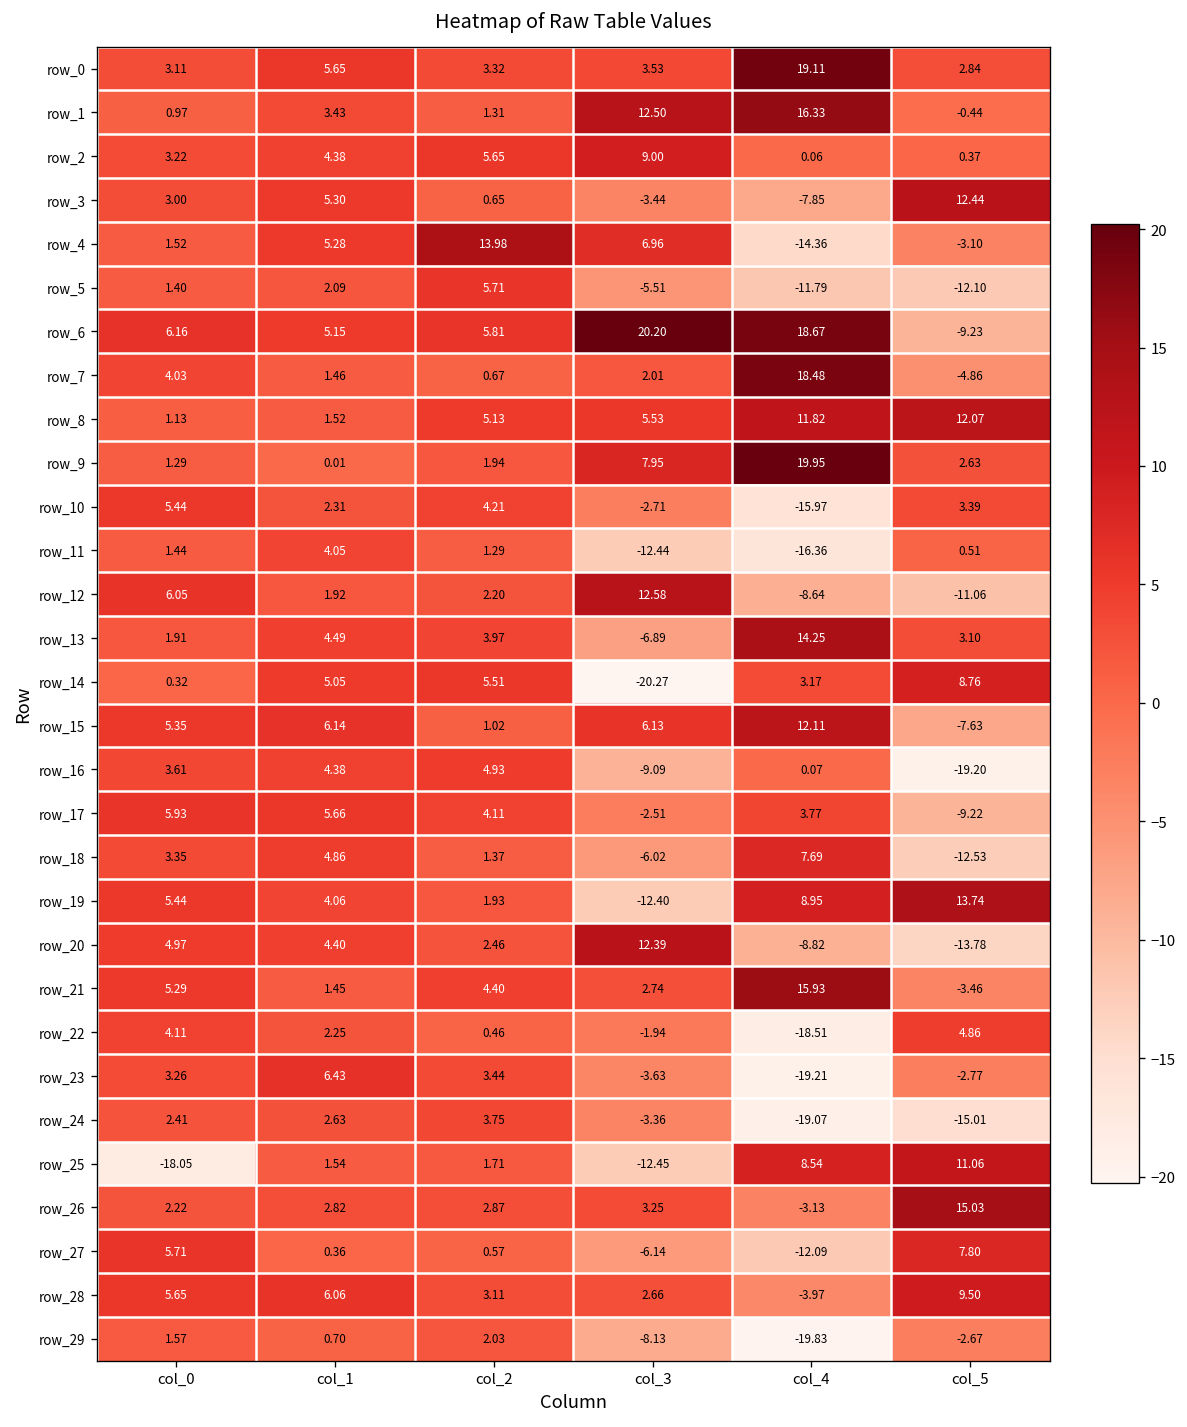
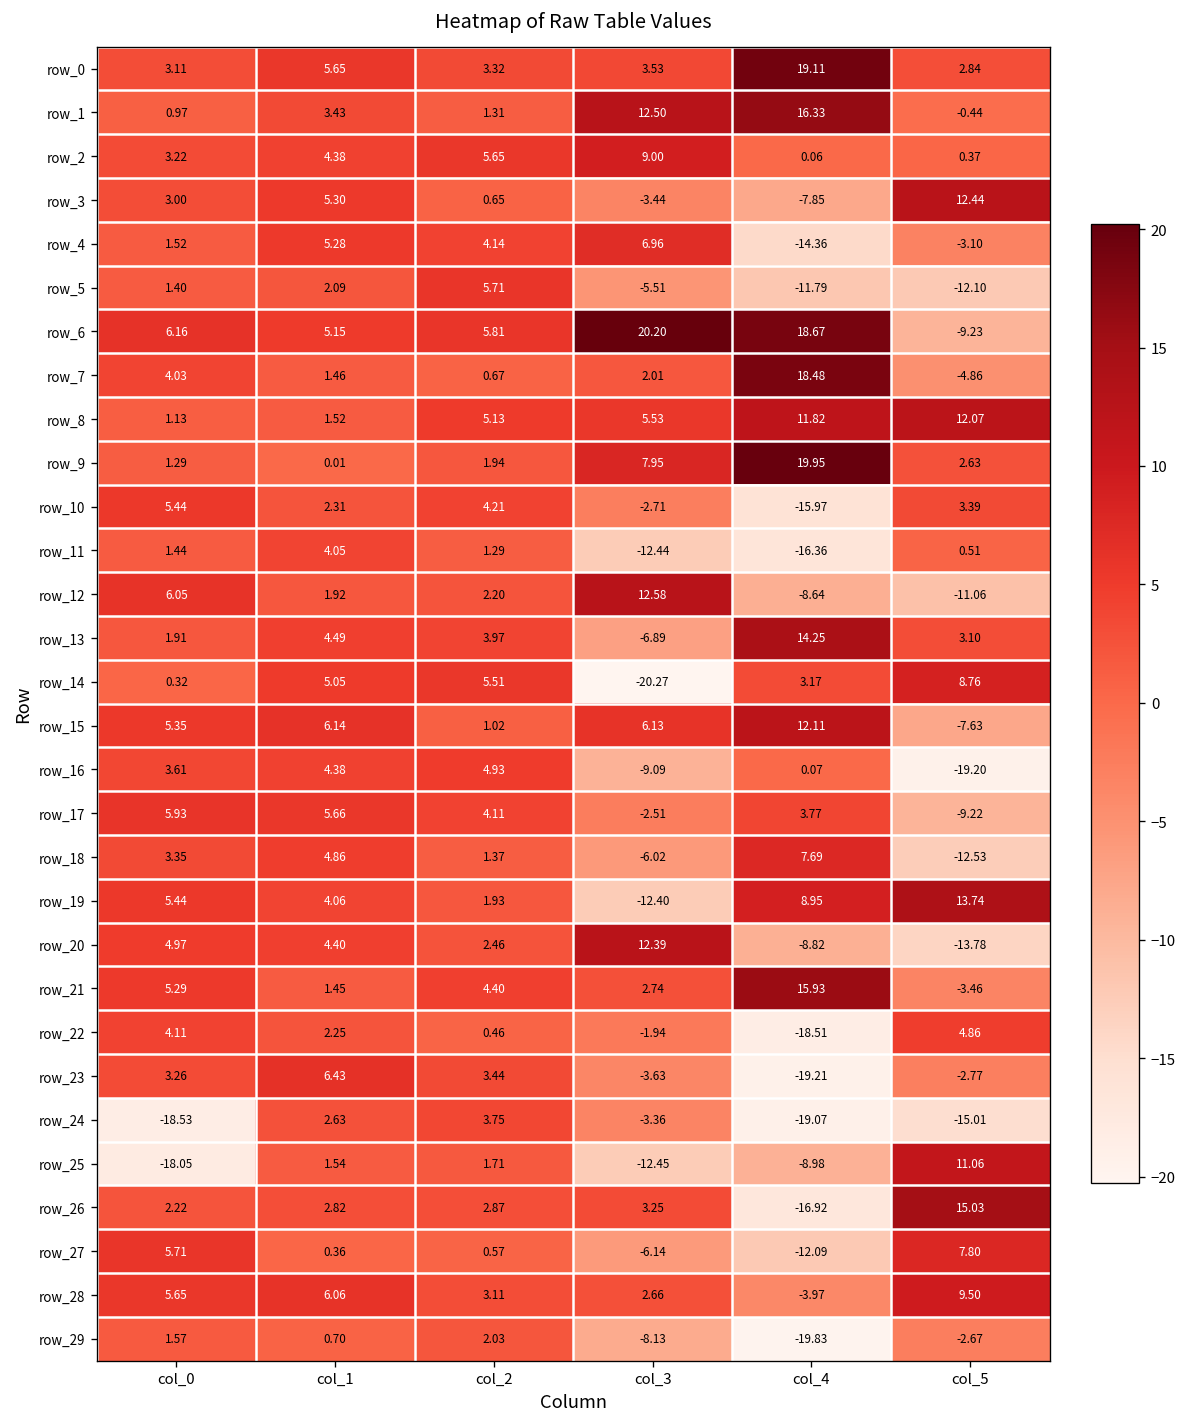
  {
    "row_0": {
      "col_0": 3.11,
      "col_1": 5.65,
      "col_2": 3.32,
      "col_3": 3.53,
      "col_4": 19.11,
      "col_5": 2.84
    },
    "row_1": {
      "col_0": 0.97,
      "col_1": 3.43,
      "col_2": 1.31,
      "col_3": 12.50,
      "col_4": 16.33,
      "col_5": -0.44
    },
    "row_2": {
      "col_0": 3.22,
      "col_1": 4.38,
      "col_2": 5.65,
      "col_3": 9.00,
      "col_4": 0.06,
      "col_5": 0.37
    },
    "row_3": {
      "col_0": 3.00,
      "col_1": 5.30,
      "col_2": 0.65,
      "col_3": -3.44,
      "col_4": -7.85,
      "col_5": 12.44
    },
    "row_4": {
      "col_0": 1.52,
      "col_1": 5.28,
-     "col_2": 13.98,
+     "col_2": 4.14,
      "col_3": 6.96,
      "col_4": -14.36,
      "col_5": -3.10
    },
    "row_5": {
      "col_0": 1.40,
      "col_1": 2.09,
      "col_2": 5.71,
      "col_3": -5.51,
      "col_4": -11.79,
      "col_5": -12.10
    },
    "row_6": {
      "col_0": 6.16,
      "col_1": 5.15,
      "col_2": 5.81,
      "col_3": 20.20,
      "col_4": 18.67,
      "col_5": -9.23
    },
    "row_7": {
      "col_0": 4.03,
      "col_1": 1.46,
      "col_2": 0.67,
      "col_3": 2.01,
      "col_4": 18.48,
      "col_5": -4.86
    },
    "row_8": {
      "col_0": 1.13,
      "col_1": 1.52,
      "col_2": 5.13,
      "col_3": 5.53,
      "col_4": 11.82,
      "col_5": 12.07
    },
    "row_9": {
      "col_0": 1.29,
      "col_1": 0.01,
      "col_2": 1.94,
      "col_3": 7.95,
      "col_4": 19.95,
      "col_5": 2.63
    },
    "row_10": {
      "col_0": 5.44,
      "col_1": 2.31,
      "col_2": 4.21,
      "col_3": -2.71,
      "col_4": -15.97,
      "col_5": 3.39
    },
    "row_11": {
      "col_0": 1.44,
      "col_1": 4.05,
      "col_2": 1.29,
      "col_3": -12.44,
      "col_4": -16.36,
      "col_5": 0.51
    },
    "row_12": {
      "col_0": 6.05,
      "col_1": 1.92,
      "col_2": 2.20,
      "col_3": 12.58,
      "col_4": -8.64,
      "col_5": -11.06
    },
    "row_13": {
      "col_0": 1.91,
      "col_1": 4.49,
      "col_2": 3.97,
      "col_3": -6.89,
      "col_4": 14.25,
      "col_5": 3.10
    },
    "row_14": {
      "col_0": 0.32,
      "col_1": 5.05,
      "col_2": 5.51,
      "col_3": -20.27,
      "col_4": 3.17,
      "col_5": 8.76
    },
    "row_15": {
      "col_0": 5.35,
      "col_1": 6.14,
      "col_2": 1.02,
      "col_3": 6.13,
      "col_4": 12.11,
      "col_5": -7.63
    },
    "row_16": {
      "col_0": 3.61,
      "col_1": 4.38,
      "col_2": 4.93,
      "col_3": -9.09,
      "col_4": 0.07,
      "col_5": -19.20
    },
    "row_17": {
      "col_0": 5.93,
      "col_1": 5.66,
      "col_2": 4.11,
      "col_3": -2.51,
      "col_4": 3.77,
      "col_5": -9.22
    },
    "row_18": {
      "col_0": 3.35,
      "col_1": 4.86,
      "col_2": 1.37,
      "col_3": -6.02,
      "col_4": 7.69,
      "col_5": -12.53
    },
    "row_19": {
      "col_0": 5.44,
      "col_1": 4.06,
      "col_2": 1.93,
      "col_3": -12.40,
      "col_4": 8.95,
      "col_5": 13.74
    },
    "row_20": {
      "col_0": 4.97,
      "col_1": 4.40,
      "col_2": 2.46,
      "col_3": 12.39,
      "col_4": -8.82,
      "col_5": -13.78
    },
    "row_21": {
      "col_0": 5.29,
      "col_1": 1.45,
      "col_2": 4.40,
      "col_3": 2.74,
      "col_4": 15.93,
      "col_5": -3.46
    },
    "row_22": {
      "col_0": 4.11,
      "col_1": 2.25,
      "col_2": 0.46,
      "col_3": -1.94,
      "col_4": -18.51,
      "col_5": 4.86
    },
    "row_23": {
      "col_0": 3.26,
      "col_1": 6.43,
      "col_2": 3.44,
      "col_3": -3.63,
      "col_4": -19.21,
      "col_5": -2.77
    },
    "row_24": {
-     "col_0": 2.41,
+     "col_0": -18.53,
      "col_1": 2.63,
      "col_2": 3.75,
      "col_3": -3.36,
      "col_4": -19.07,
      "col_5": -15.01
    },
    "row_25": {
      "col_0": -18.05,
      "col_1": 1.54,
      "col_2": 1.71,
      "col_3": -12.45,
-     "col_4": 8.54,
+     "col_4": -8.98,
      "col_5": 11.06
    },
    "row_26": {
      "col_0": 2.22,
      "col_1": 2.82,
      "col_2": 2.87,
      "col_3": 3.25,
-     "col_4": -3.13,
+     "col_4": -16.92,
      "col_5": 15.03
    },
    "row_27": {
      "col_0": 5.71,
      "col_1": 0.36,
      "col_2": 0.57,
      "col_3": -6.14,
      "col_4": -12.09,
      "col_5": 7.80
    },
    "row_28": {
      "col_0": 5.65,
      "col_1": 6.06,
      "col_2": 3.11,
      "col_3": 2.66,
      "col_4": -3.97,
      "col_5": 9.50
    },
    "row_29": {
      "col_0": 1.57,
      "col_1": 0.70,
      "col_2": 2.03,
      "col_3": -8.13,
      "col_4": -19.83,
      "col_5": -2.67
    }
  }
